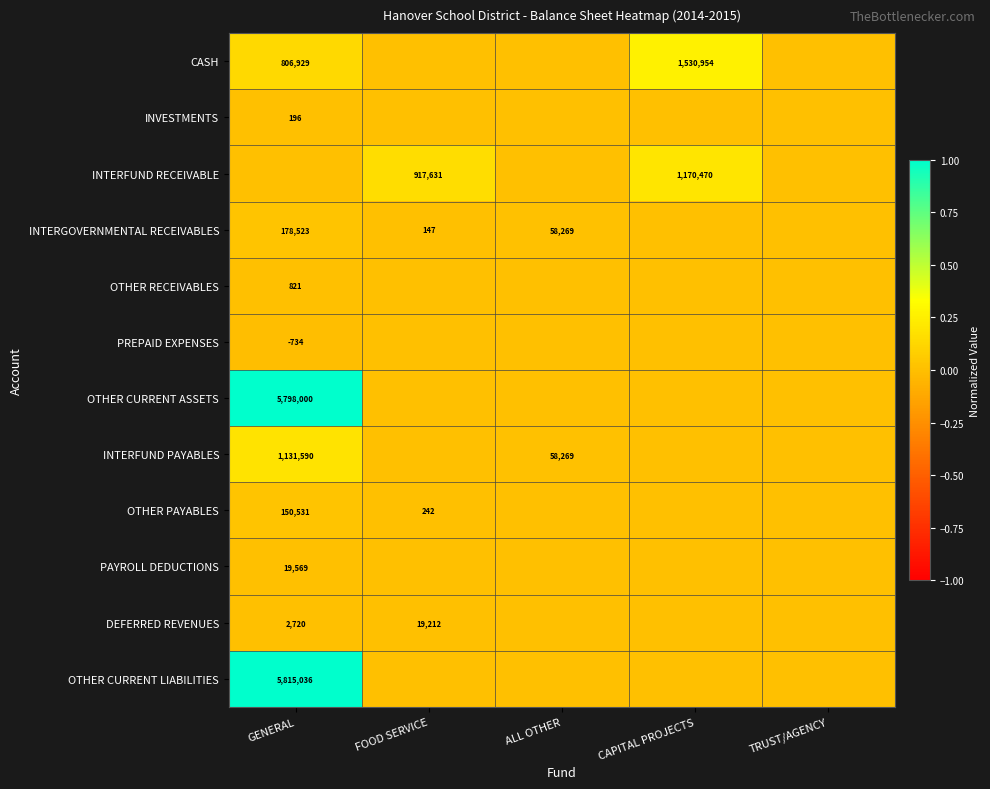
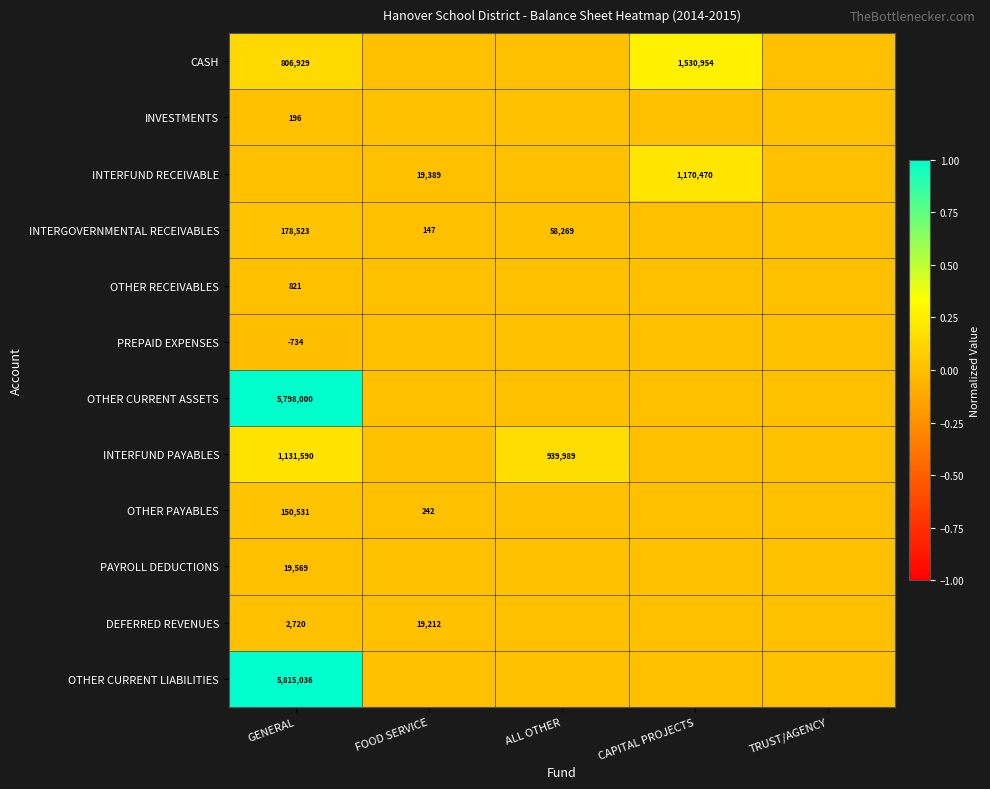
  {
    "CASH": {
      "GENERAL": "806,929",
      "CAPITAL PROJECTS": "1,530,954"
    },
    "INVESTMENTS": {
      "GENERAL": "196"
    },
    "INTERFUND RECEIVABLE": {
-     "FOOD SERVICE": "917,631",
+     "FOOD SERVICE": "19,389",
      "CAPITAL PROJECTS": "1,170,470"
    },
    "INTERGOVERNMENTAL RECEIVABLES": {
      "GENERAL": "178,523",
      "FOOD SERVICE": "147",
      "ALL OTHER": "58,269"
    },
    "OTHER RECEIVABLES": {
      "GENERAL": "821"
    },
    "PREPAID EXPENSES": {
      "GENERAL": "-734"
    },
    "OTHER CURRENT ASSETS": {
      "GENERAL": "5,798,000"
    },
    "INTERFUND PAYABLES": {
      "GENERAL": "1,131,590",
-     "ALL OTHER": "58,269"
+     "ALL OTHER": "939,989"
    },
    "OTHER PAYABLES": {
      "GENERAL": "150,531",
      "FOOD SERVICE": "242"
    },
    "PAYROLL DEDUCTIONS": {
      "GENERAL": "19,569"
    },
    "DEFERRED REVENUES": {
      "GENERAL": "2,720",
      "FOOD SERVICE": "19,212"
    },
    "OTHER CURRENT LIABILITIES": {
      "GENERAL": "5,815,036"
    }
  }
